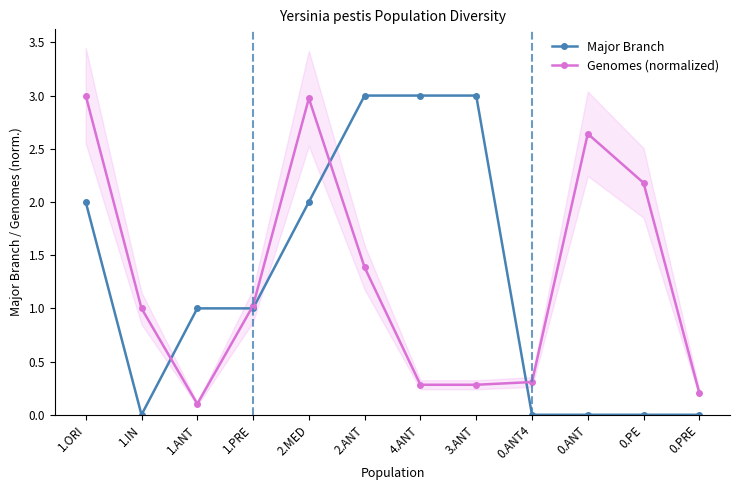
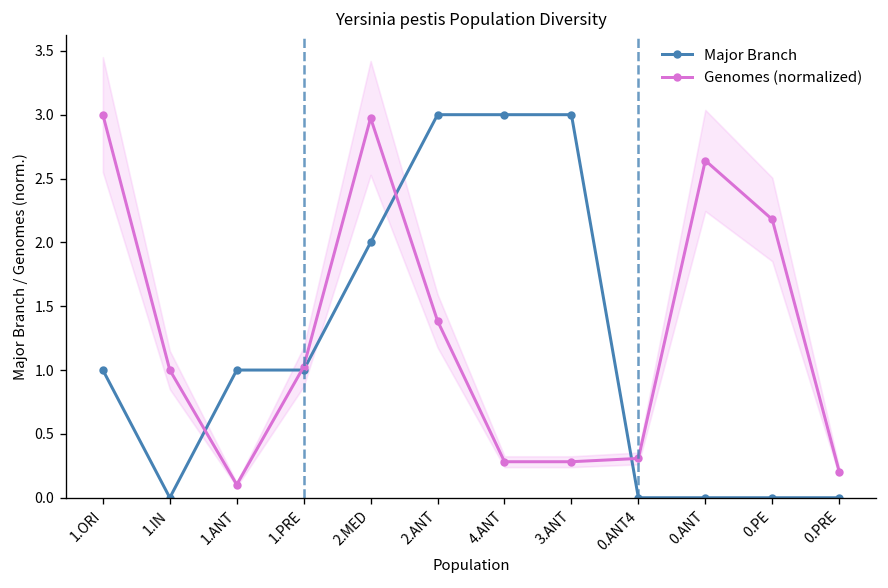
  {
    "Major Branch": {
-     "1.ORI": 2,
+     "1.ORI": 1,
      "1.IN": 0,
      "1.ANT": 1,
      "1.PRE": 1,
      "2.MED": 2,
      "2.ANT": 3,
      "4.ANT": 3,
      "3.ANT": 3,
      "0.ANT4": 0,
      "0.ANT": 0,
      "0.PE": 0,
      "0.PRE": 0
    }
  }
